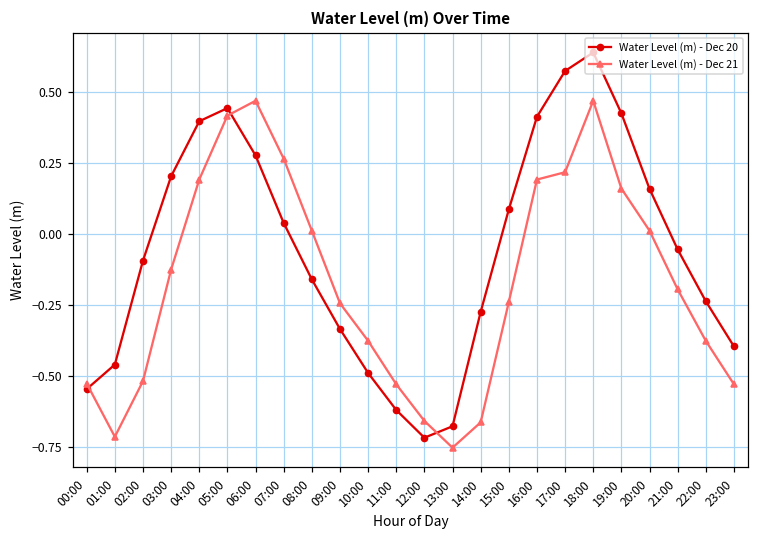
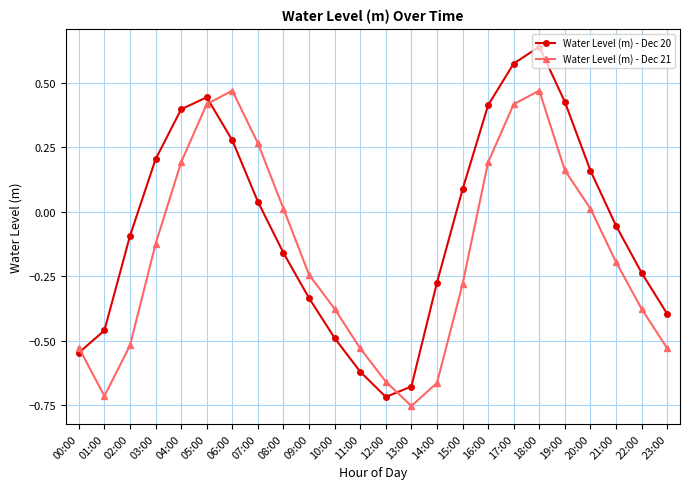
  {
    "Water Level (m) - Dec 20": {
      "00:00": -0.55,
      "01:00": -0.46,
      "02:00": -0.09,
      "03:00": 0.20,
      "04:00": 0.40,
      "05:00": 0.44,
      "06:00": 0.28,
      "07:00": 0.04,
      "08:00": -0.16,
      "09:00": -0.34,
      "10:00": -0.49,
      "11:00": -0.62,
      "12:00": -0.72,
      "13:00": -0.68,
      "14:00": -0.28,
      "15:00": 0.09,
      "16:00": 0.41,
      "17:00": 0.57,
      "19:00": 0.43,
      "20:00": 0.16,
      "21:00": -0.05,
      "22:00": -0.24,
      "23:00": -0.40
    },
    "Water Level (m) - Dec 21": {
      "00:00": -0.53,
      "01:00": -0.72,
      "02:00": -0.52,
      "03:00": -0.13,
      "04:00": 0.19,
      "05:00": 0.42,
      "06:00": 0.47,
      "07:00": 0.27,
      "08:00": 0.01,
      "09:00": -0.24,
      "10:00": -0.38,
      "11:00": -0.53,
      "12:00": -0.66,
      "13:00": -0.75,
      "14:00": -0.66,
-     "15:00": -0.24,
+     "15:00": -0.28,
      "16:00": 0.19,
-     "17:00": 0.22,
+     "17:00": 0.42,
      "18:00": 0.47,
      "19:00": 0.16,
      "20:00": 0.01,
      "21:00": -0.20,
      "22:00": -0.38,
      "23:00": -0.53
    }
  }
